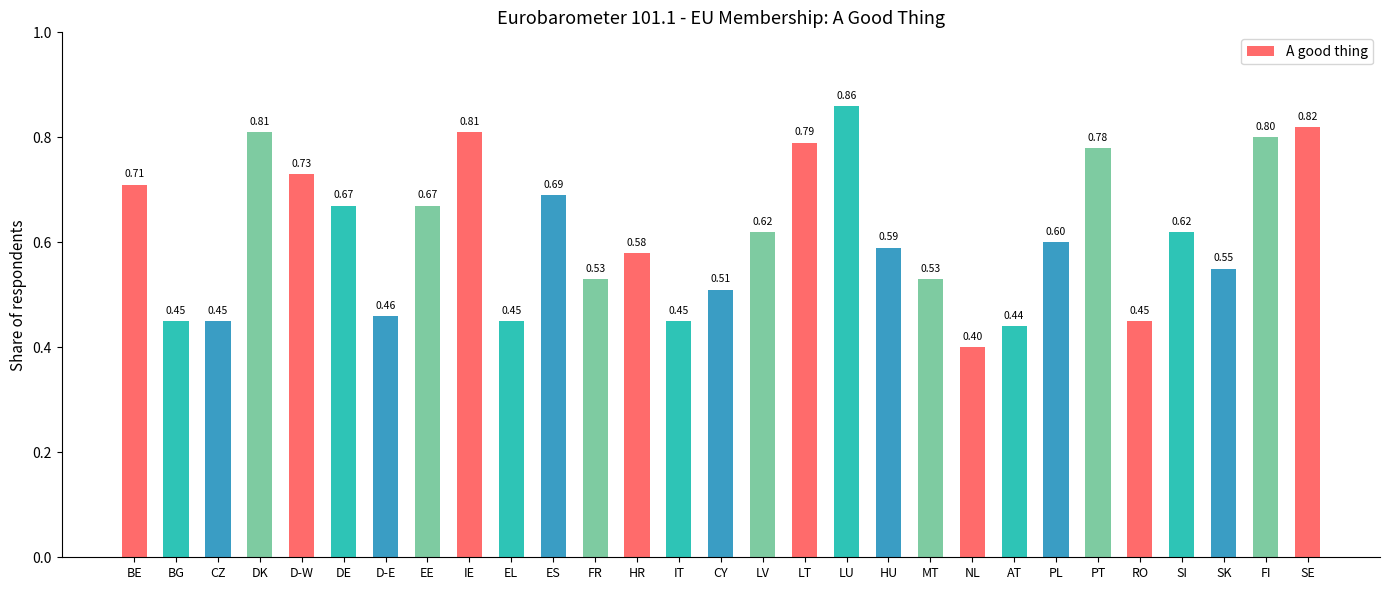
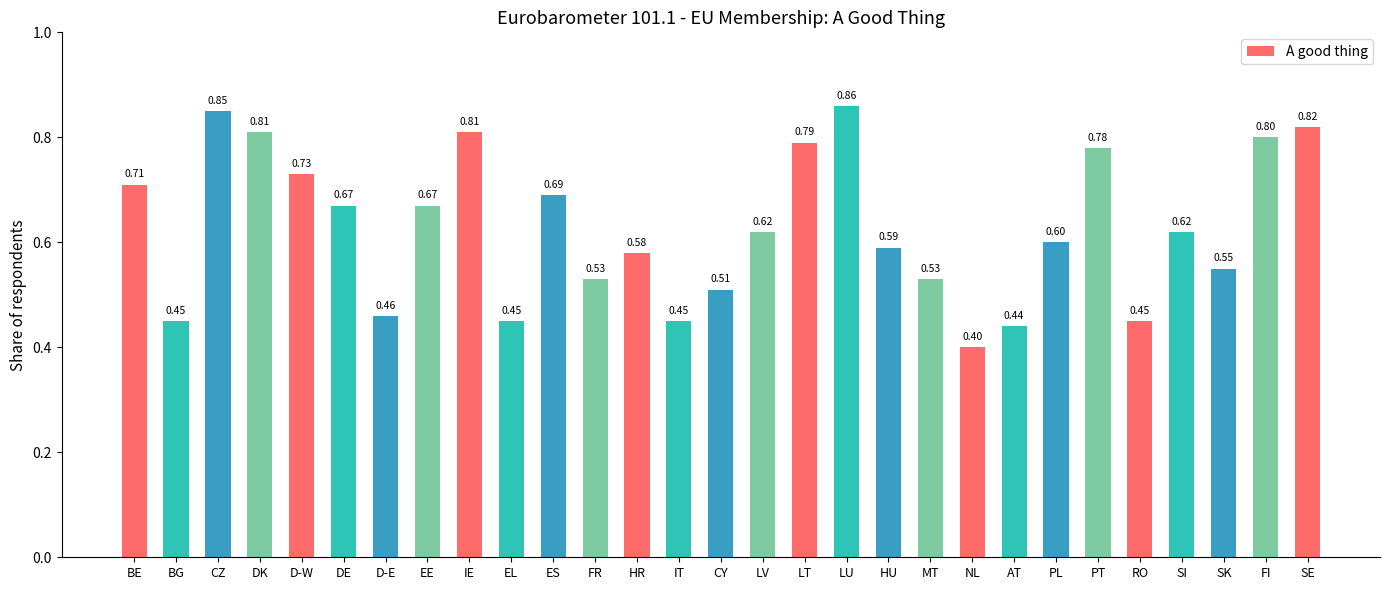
  {
    "BE": 0.71,
    "BG": 0.45,
-   "CZ": 0.45,
+   "CZ": 0.85,
    "DK": 0.81,
    "D-W": 0.73,
    "DE": 0.67,
    "D-E": 0.46,
    "EE": 0.67,
    "IE": 0.81,
    "EL": 0.45,
    "ES": 0.69,
    "FR": 0.53,
    "HR": 0.58,
    "IT": 0.45,
    "CY": 0.51,
    "LV": 0.62,
    "LT": 0.79,
    "LU": 0.86,
    "HU": 0.59,
    "MT": 0.53,
    "NL": 0.40,
    "AT": 0.44,
    "PL": 0.60,
    "PT": 0.78,
    "RO": 0.45,
    "SI": 0.62,
    "SK": 0.55,
    "FI": 0.80,
    "SE": 0.82
  }
